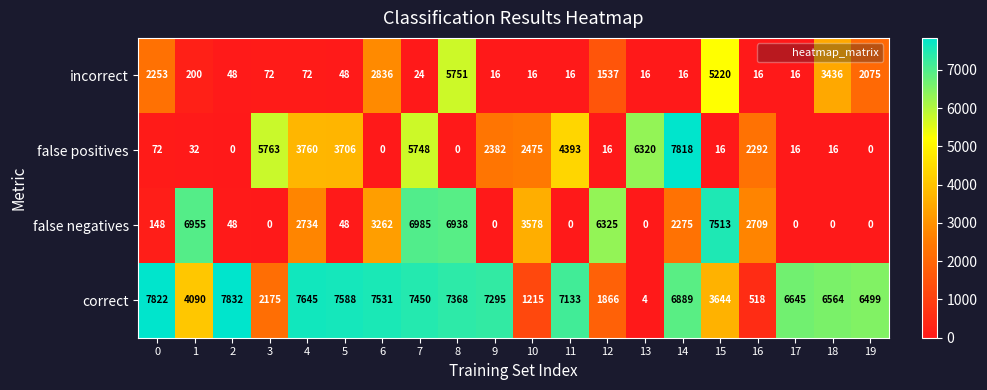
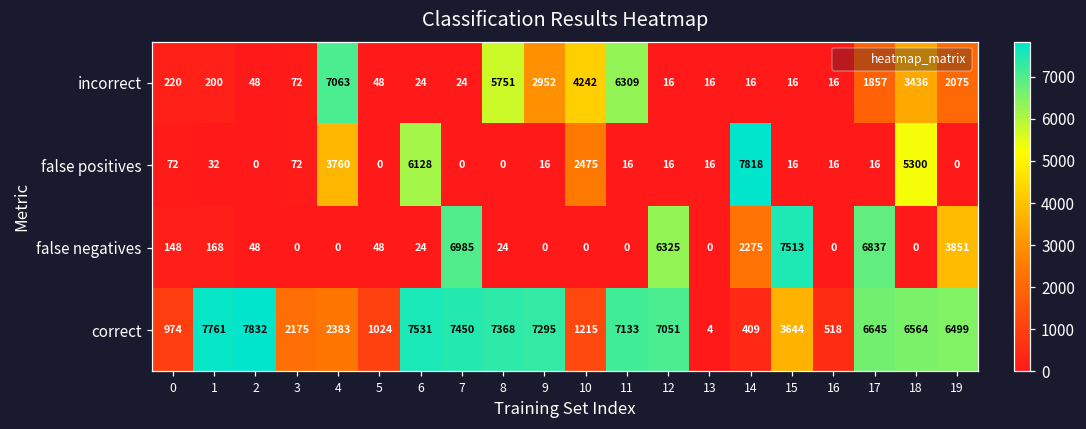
  {
    "incorrect": {
-     "0": 2253,
+     "0": 220,
      "1": 200,
      "2": 48,
      "3": 72,
-     "4": 72,
+     "4": 7063,
      "5": 48,
-     "6": 2836,
+     "6": 24,
      "7": 24,
      "8": 5751,
-     "9": 16,
-     "10": 16,
-     "11": 16,
-     "12": 1537,
+     "9": 2952,
+     "10": 4242,
+     "11": 6309,
+     "12": 16,
      "13": 16,
      "14": 16,
-     "15": 5220,
+     "15": 16,
      "16": 16,
-     "17": 16,
+     "17": 1857,
      "18": 3436,
      "19": 2075
    },
    "false positives": {
      "0": 72,
      "1": 32,
      "2": 0,
-     "3": 5763,
+     "3": 72,
      "4": 3760,
-     "5": 3706,
-     "6": 0,
-     "7": 5748,
+     "5": 0,
+     "6": 6128,
+     "7": 0,
      "8": 0,
-     "9": 2382,
+     "9": 16,
      "10": 2475,
-     "11": 4393,
+     "11": 16,
      "12": 16,
-     "13": 6320,
+     "13": 16,
      "14": 7818,
      "15": 16,
-     "16": 2292,
+     "16": 16,
      "17": 16,
-     "18": 16,
+     "18": 5300,
      "19": 0
    },
    "false negatives": {
      "0": 148,
-     "1": 6955,
+     "1": 168,
      "2": 48,
      "3": 0,
-     "4": 2734,
+     "4": 0,
      "5": 48,
-     "6": 3262,
+     "6": 24,
      "7": 6985,
-     "8": 6938,
+     "8": 24,
      "9": 0,
-     "10": 3578,
+     "10": 0,
      "11": 0,
      "12": 6325,
      "13": 0,
      "14": 2275,
      "15": 7513,
-     "16": 2709,
-     "17": 0,
+     "16": 0,
+     "17": 6837,
      "18": 0,
-     "19": 0
+     "19": 3851
    },
    "correct": {
-     "0": 7822,
-     "1": 4090,
+     "0": 974,
+     "1": 7761,
      "2": 7832,
      "3": 2175,
-     "4": 7645,
-     "5": 7588,
+     "4": 2383,
+     "5": 1024,
      "6": 7531,
      "7": 7450,
      "8": 7368,
      "9": 7295,
      "10": 1215,
      "11": 7133,
-     "12": 1866,
+     "12": 7051,
      "13": 4,
-     "14": 6889,
+     "14": 409,
      "15": 3644,
      "16": 518,
      "17": 6645,
      "18": 6564,
      "19": 6499
    }
  }
